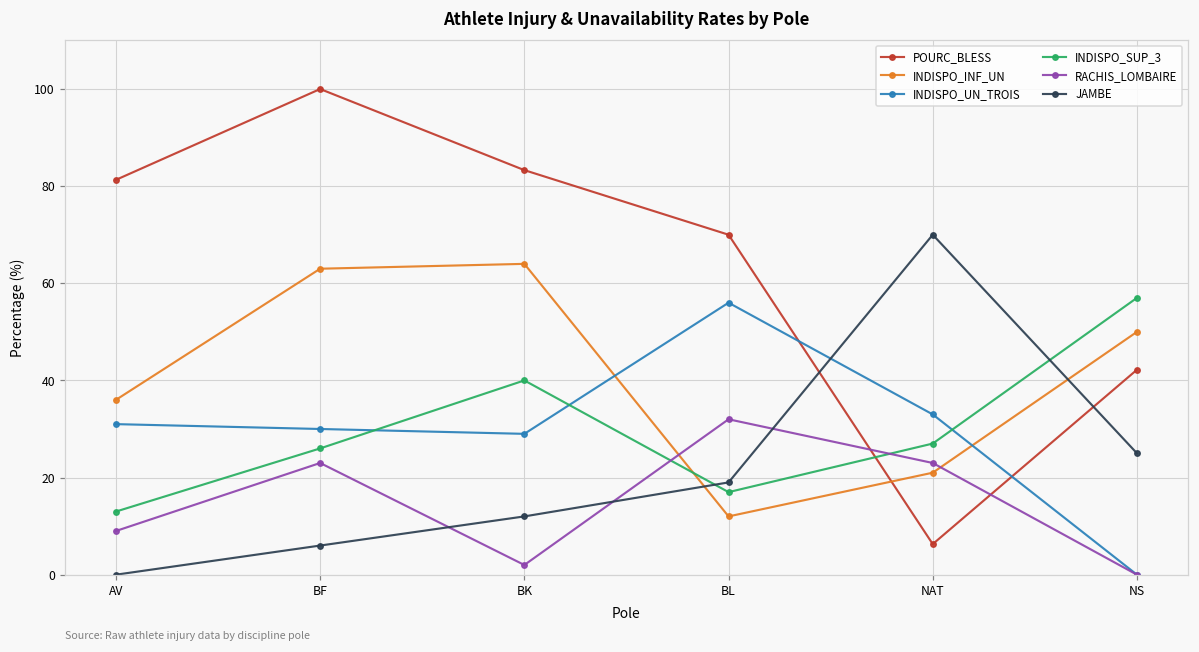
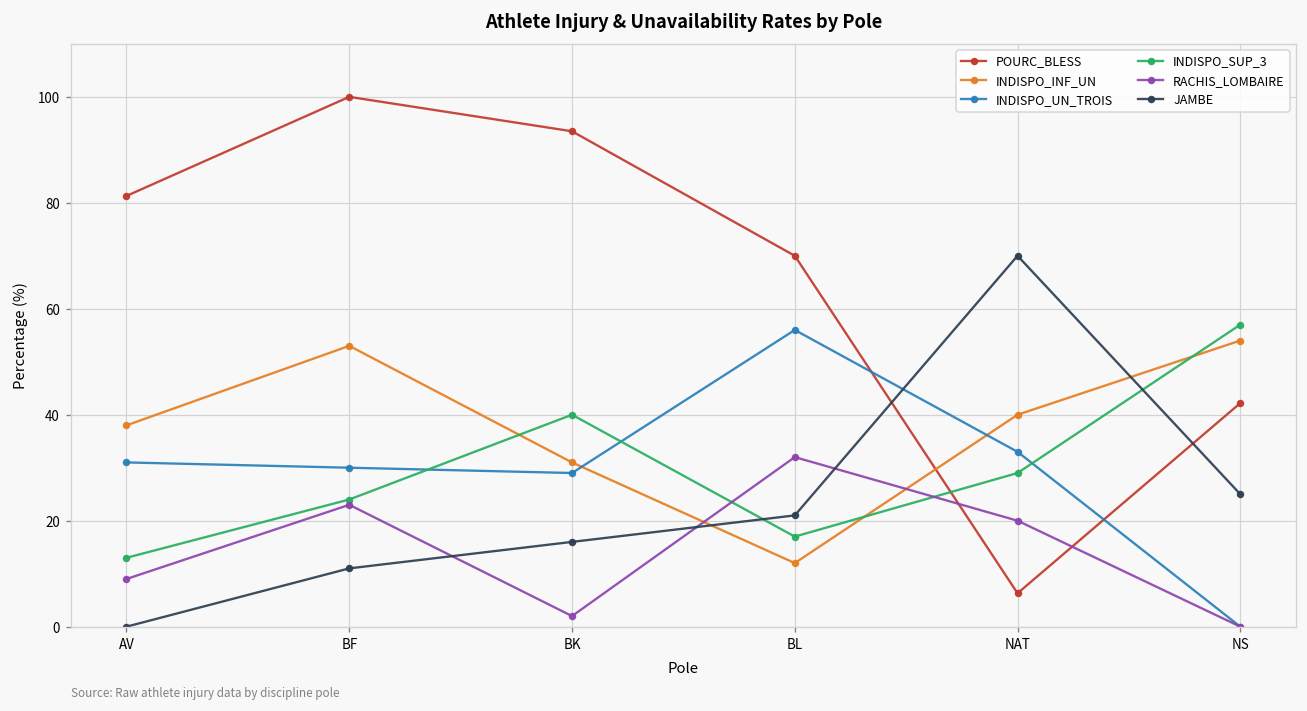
  {
    "POURC_BLESS": {
      "AV": 81,
      "BF": 100,
-     "BK": 83,
+     "BK": 94,
      "BL": 70,
      "NAT": 6,
      "NS": 42
    },
    "INDISPO_INF_UN": {
-     "AV": 36,
-     "BF": 63,
-     "BK": 64,
+     "AV": 38,
+     "BF": 53,
+     "BK": 31,
      "BL": 12,
-     "NAT": 21,
-     "NS": 50
+     "NAT": 40,
+     "NS": 54
    },
    "INDISPO_UN_TROIS": {
      "AV": 31,
      "BF": 30,
      "BK": 29,
      "BL": 56,
      "NAT": 33
    },
    "INDISPO_SUP_3": {
      "AV": 13,
-     "BF": 26,
+     "BF": 24,
      "BK": 40,
      "BL": 17,
-     "NAT": 27,
+     "NAT": 29,
      "NS": 57
    },
    "RACHIS_LOMBAIRE": {
      "AV": 9,
      "BF": 23,
      "BK": 2,
      "BL": 32,
-     "NAT": 23
+     "NAT": 20
    },
    "JAMBE": {
      "AV": 0,
-     "BF": 6,
-     "BK": 12,
-     "BL": 19,
+     "BF": 11,
+     "BK": 16,
+     "BL": 21,
      "NAT": 70,
      "NS": 25
    }
  }
